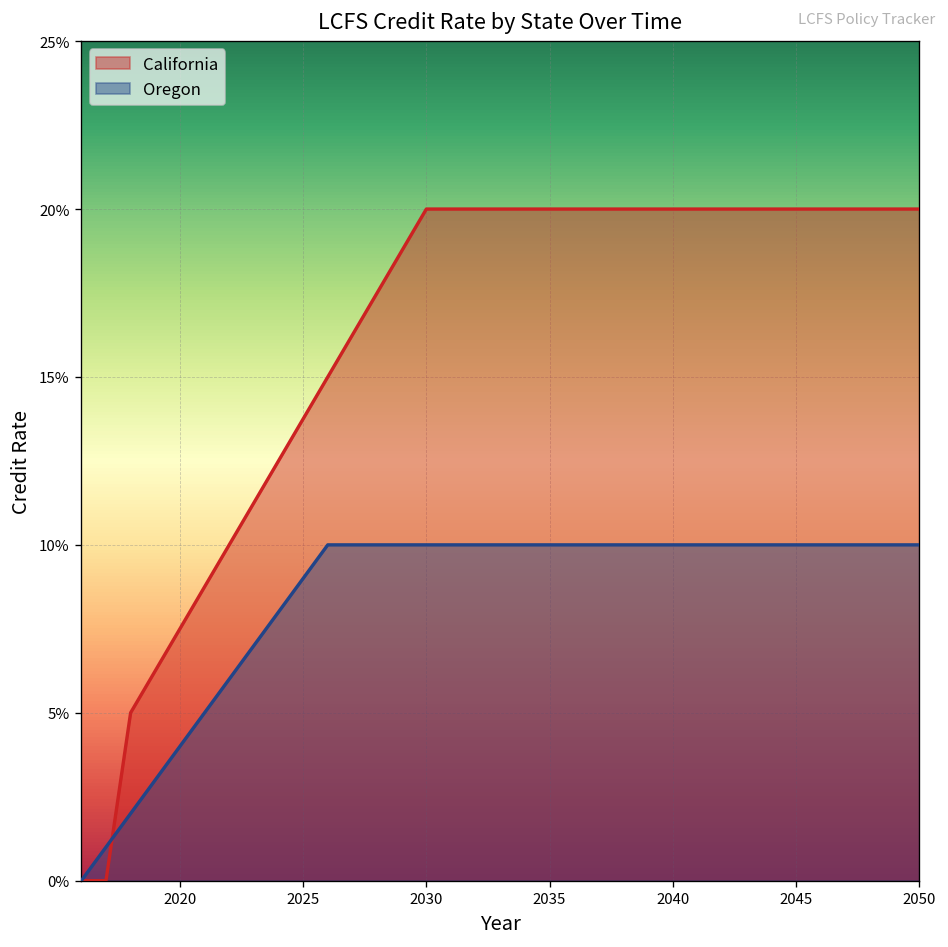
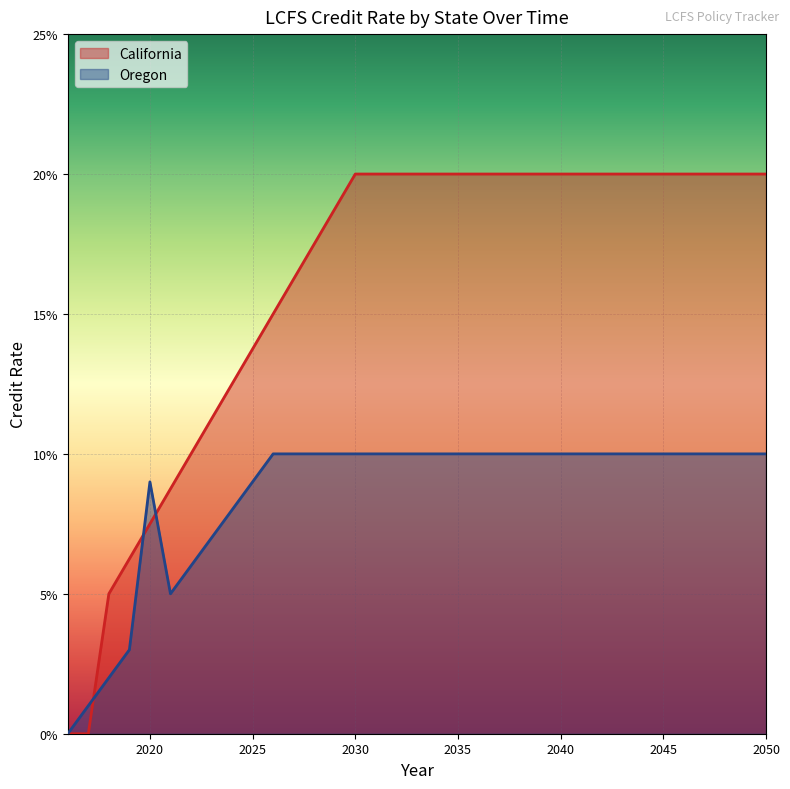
  {
    "California": {
      "2020": "7.5%",
      "2025": "13.7%",
      "2030": "20.0%",
      "2035": "20.0%",
      "2040": "20.0%",
      "2045": "20.0%",
      "2050": "20.0%"
    },
    "Oregon": {
-     "2020": "4.0%",
+     "2020": "9.0%",
      "2025": "9.0%",
      "2030": "10.0%",
      "2035": "10.0%",
      "2040": "10.0%",
      "2045": "10.0%",
      "2050": "10.0%"
    }
  }
